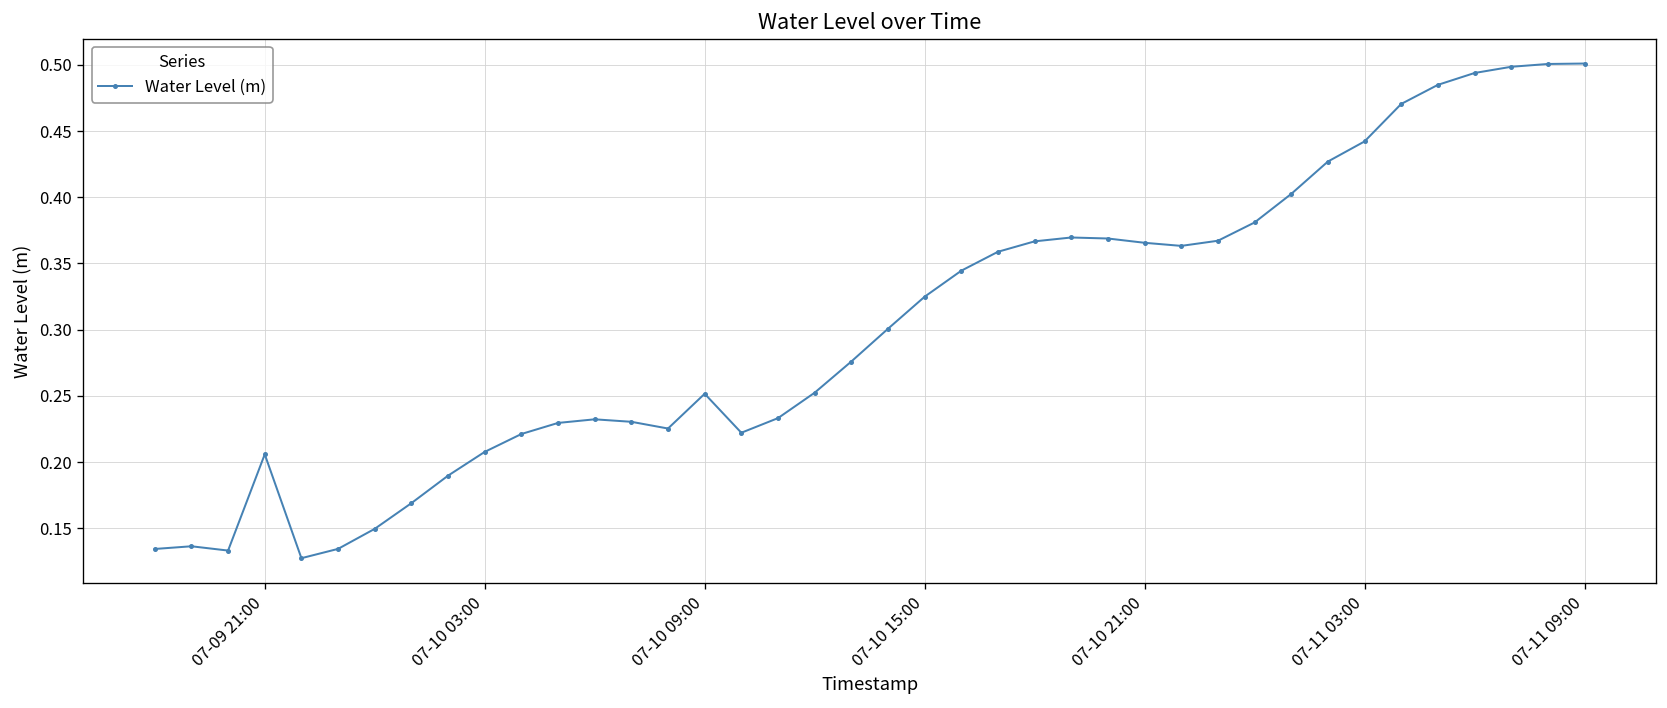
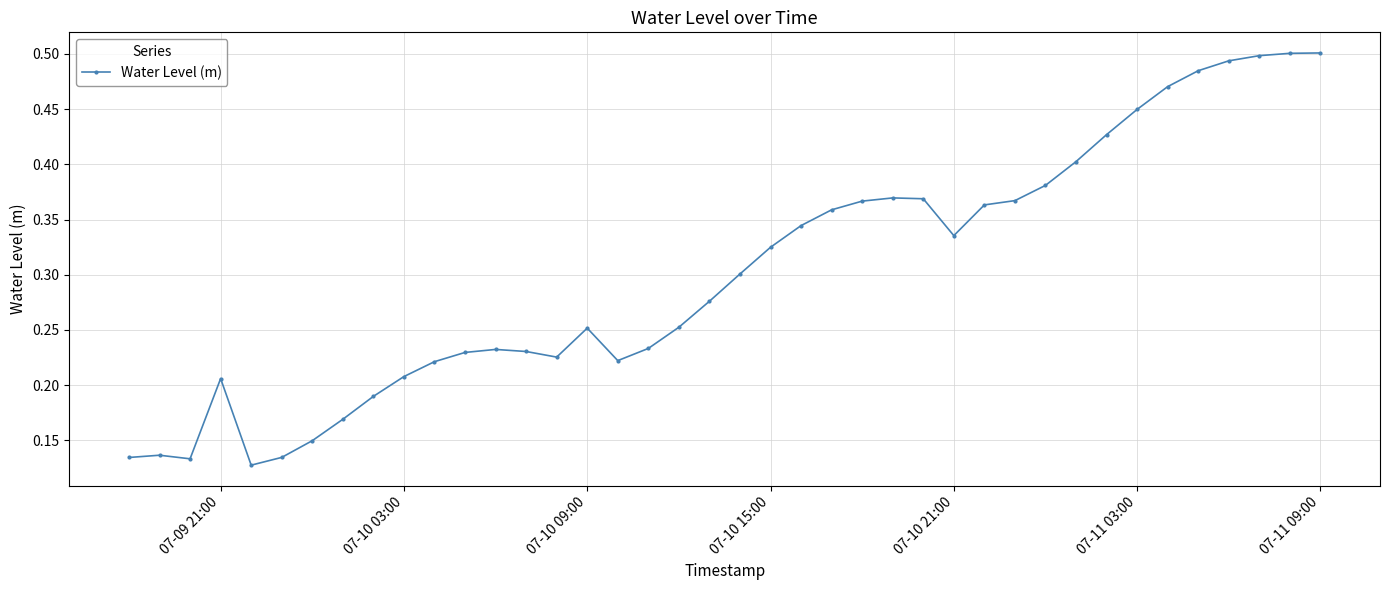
  {
    "07-09 21:00": 0.206,
    "07-10 03:00": 0.208,
    "07-10 09:00": 0.252,
    "07-10 15:00": 0.325,
-   "07-10 21:00": 0.366,
-   "07-11 03:00": 0.442,
+   "07-10 21:00": 0.335,
+   "07-11 03:00": 0.450,
    "07-11 09:00": 0.501
  }
